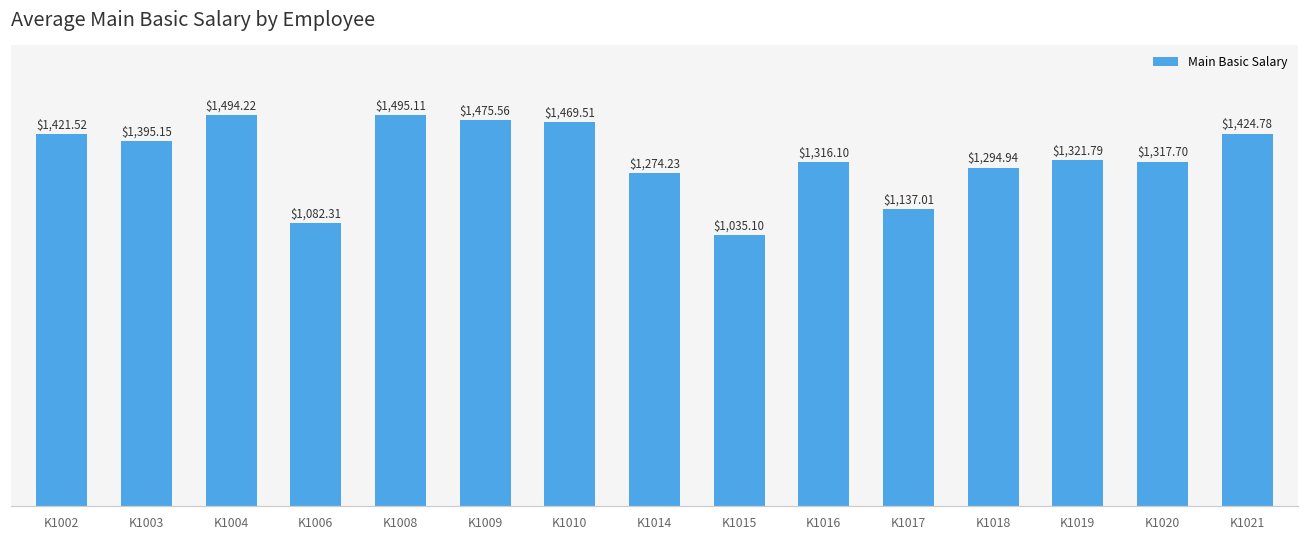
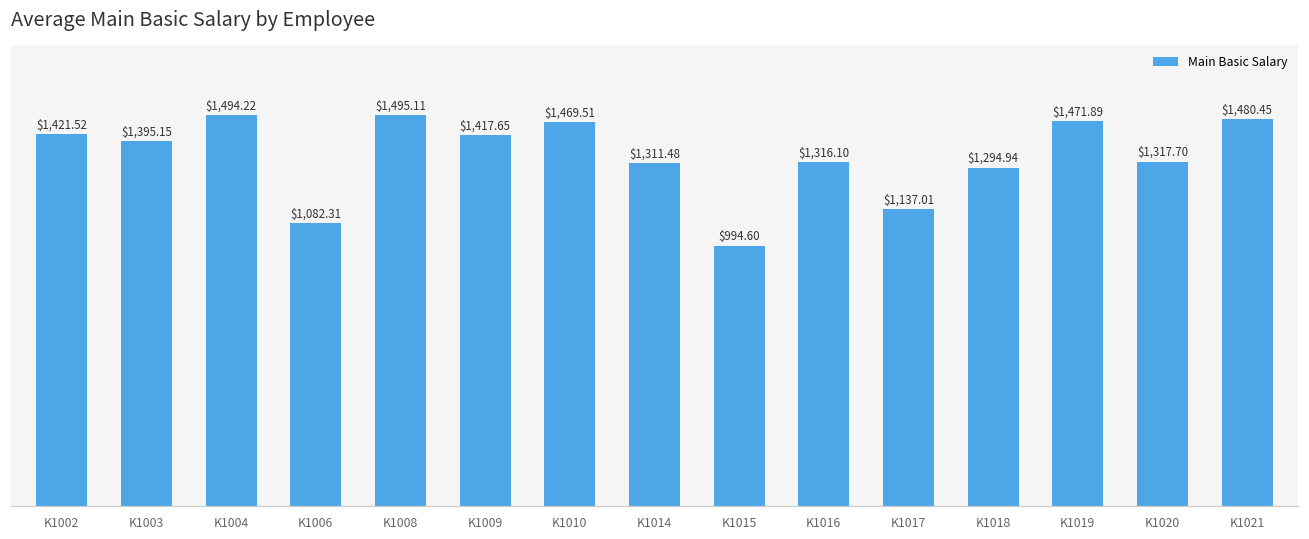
  {
    "K1002": "$1,421.52",
    "K1003": "$1,395.15",
    "K1004": "$1,494.22",
    "K1006": "$1,082.31",
    "K1008": "$1,495.11",
-   "K1009": "$1,475.56",
+   "K1009": "$1,417.65",
    "K1010": "$1,469.51",
-   "K1014": "$1,274.23",
-   "K1015": "$1,035.10",
+   "K1014": "$1,311.48",
+   "K1015": "$994.60",
    "K1016": "$1,316.10",
    "K1017": "$1,137.01",
    "K1018": "$1,294.94",
-   "K1019": "$1,321.79",
+   "K1019": "$1,471.89",
    "K1020": "$1,317.70",
-   "K1021": "$1,424.78"
+   "K1021": "$1,480.45"
  }
